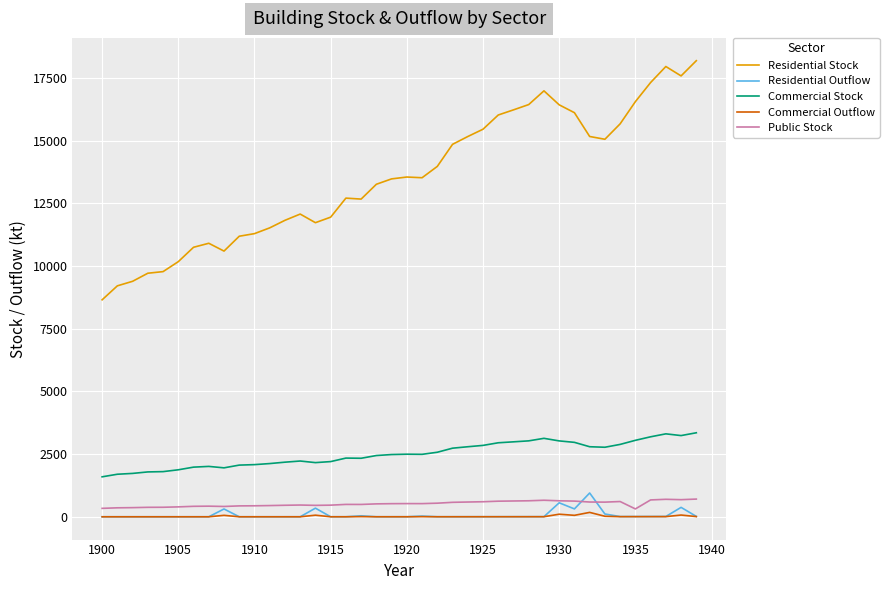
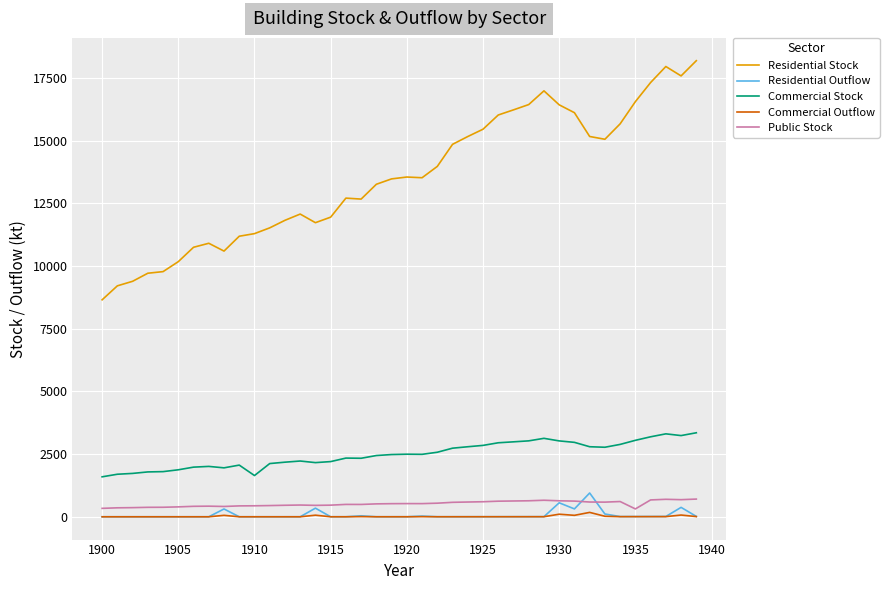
  {
    "Residential Stock": {
      "1900": 8700,
      "1905": 10200,
      "1910": 11300,
      "1915": 11900,
      "1920": 13500,
      "1925": 15500,
      "1930": 16400,
      "1935": 16600
    },
    "Commercial Stock": {
      "1900": 1600,
      "1905": 1900,
-     "1910": 2100,
+     "1910": 1600,
      "1915": 2200,
      "1920": 2500,
      "1925": 2800,
      "1930": 3000,
      "1935": 3000
    },
    "Commercial Outflow": {
      "1930": 100
    },
    "Public Stock": {
      "1900": 300,
      "1905": 400,
      "1910": 400,
      "1915": 500,
      "1920": 500,
      "1925": 600,
      "1935": 300
    }
  }
